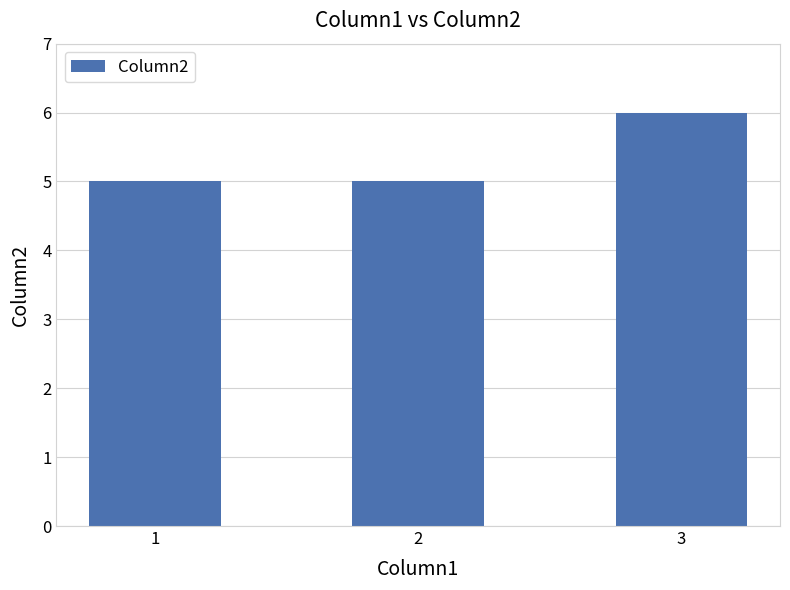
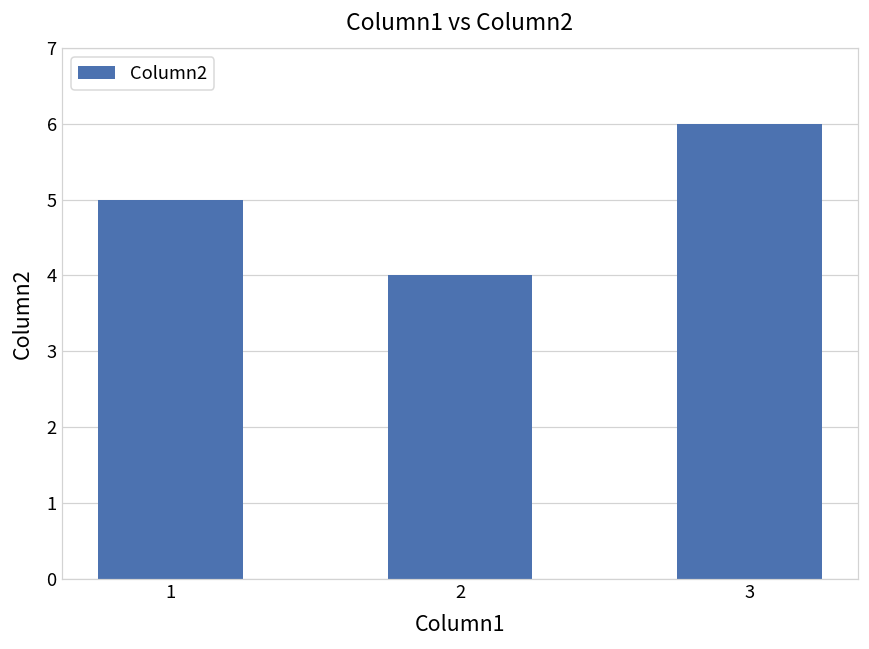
  {
    "1": 5,
-   "2": 5,
+   "2": 4,
    "3": 6
  }
